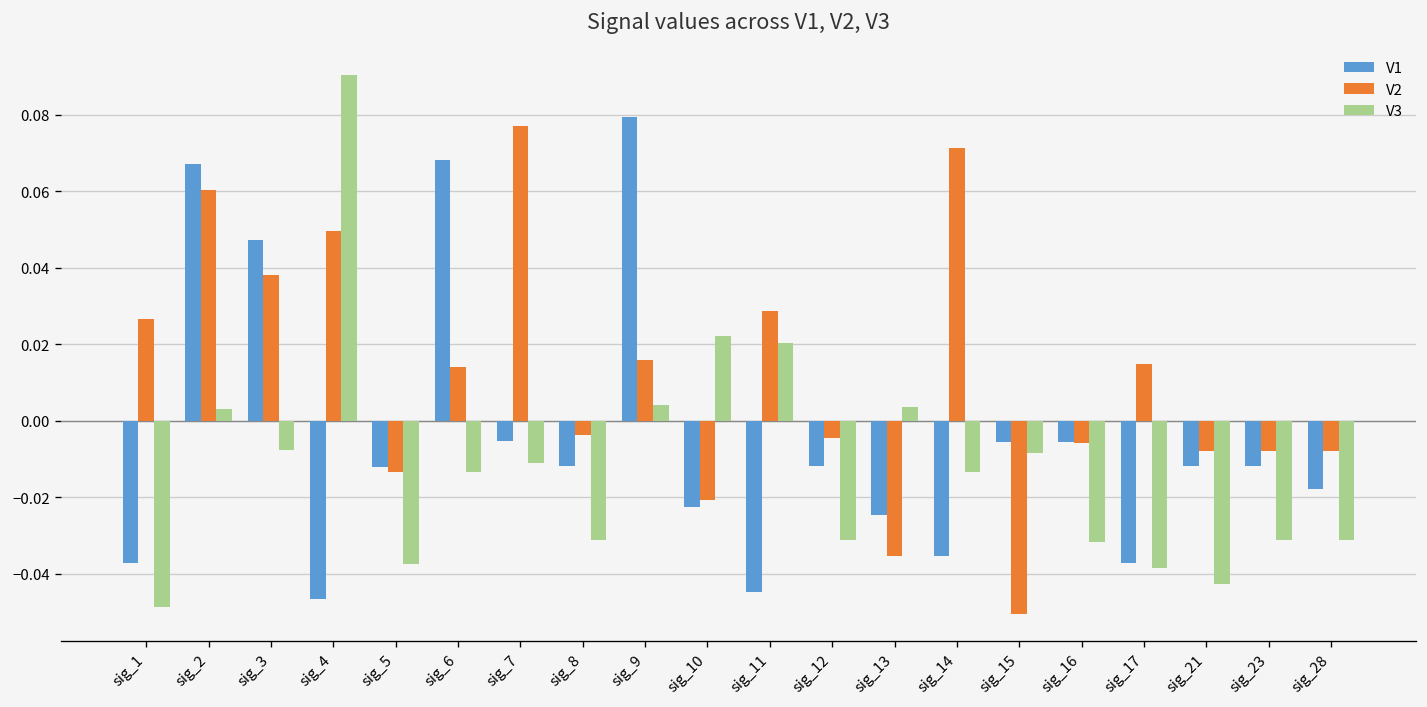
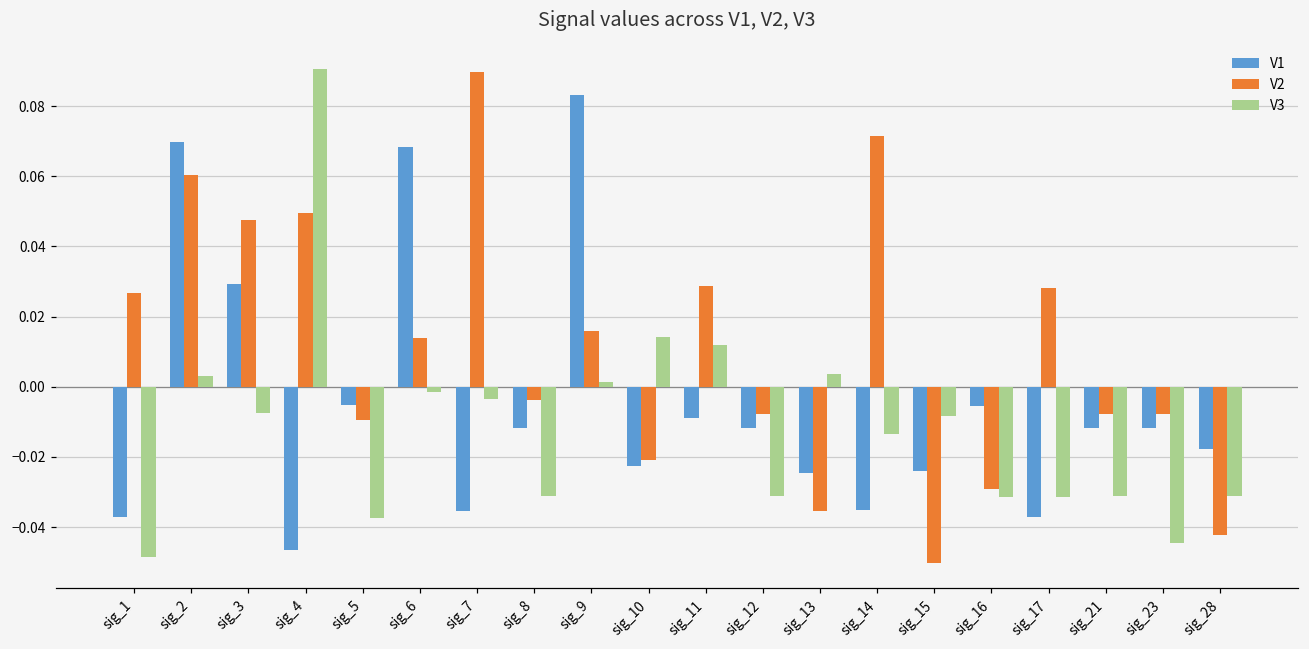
  {
    "V1": {
      "sig_1": -0.037,
-     "sig_2": 0.067,
-     "sig_3": 0.047,
+     "sig_2": 0.070,
+     "sig_3": 0.029,
      "sig_4": -0.047,
-     "sig_5": -0.012,
+     "sig_5": -0.005,
      "sig_6": 0.068,
-     "sig_7": -0.005,
+     "sig_7": -0.035,
      "sig_8": -0.012,
-     "sig_9": 0.080,
+     "sig_9": 0.083,
      "sig_10": -0.022,
-     "sig_11": -0.045,
+     "sig_11": -0.009,
      "sig_12": -0.012,
      "sig_13": -0.025,
      "sig_14": -0.035,
-     "sig_15": -0.005,
+     "sig_15": -0.024,
      "sig_16": -0.005,
      "sig_17": -0.037,
      "sig_21": -0.012,
      "sig_23": -0.012,
      "sig_28": -0.018
    },
    "V2": {
      "sig_1": 0.027,
      "sig_2": 0.060,
-     "sig_3": 0.038,
+     "sig_3": 0.048,
      "sig_4": 0.050,
-     "sig_5": -0.013,
+     "sig_5": -0.010,
      "sig_6": 0.014,
-     "sig_7": 0.077,
+     "sig_7": 0.090,
      "sig_8": -0.004,
      "sig_9": 0.016,
      "sig_10": -0.021,
      "sig_11": 0.029,
-     "sig_12": -0.005,
+     "sig_12": -0.008,
      "sig_13": -0.035,
      "sig_14": 0.071,
      "sig_15": -0.050,
-     "sig_16": -0.006,
-     "sig_17": 0.015,
+     "sig_16": -0.029,
+     "sig_17": 0.028,
      "sig_21": -0.008,
      "sig_23": -0.008,
-     "sig_28": -0.008
+     "sig_28": -0.042
    },
    "V3": {
      "sig_1": -0.049,
      "sig_2": 0.003,
      "sig_3": -0.008,
      "sig_4": 0.090,
      "sig_5": -0.037,
-     "sig_6": -0.013,
-     "sig_7": -0.011,
+     "sig_6": -0.001,
+     "sig_7": -0.003,
      "sig_8": -0.031,
-     "sig_9": 0.004,
-     "sig_10": 0.022,
-     "sig_11": 0.020,
+     "sig_9": 0.001,
+     "sig_10": 0.014,
+     "sig_11": 0.012,
      "sig_12": -0.031,
      "sig_13": 0.004,
      "sig_14": -0.013,
      "sig_15": -0.008,
      "sig_16": -0.032,
-     "sig_17": -0.039,
-     "sig_21": -0.043,
-     "sig_23": -0.031,
+     "sig_17": -0.032,
+     "sig_21": -0.031,
+     "sig_23": -0.044,
      "sig_28": -0.031
    }
  }
